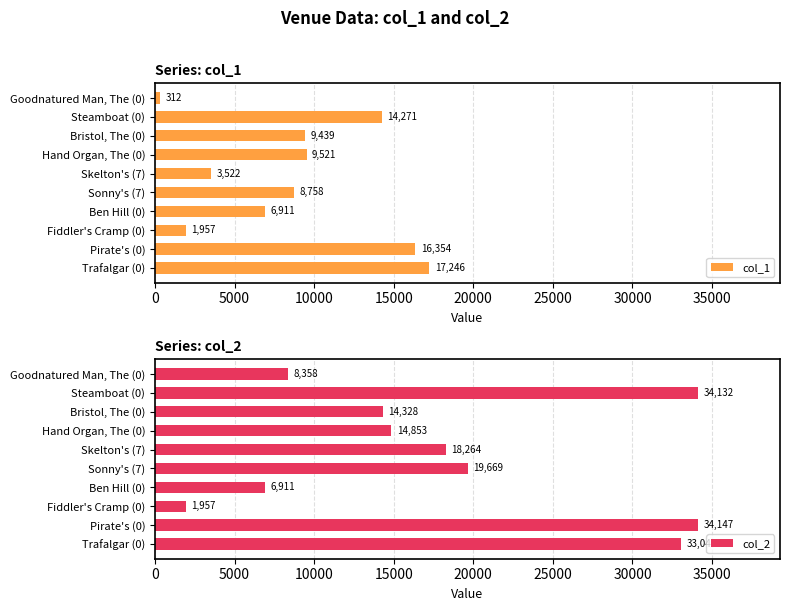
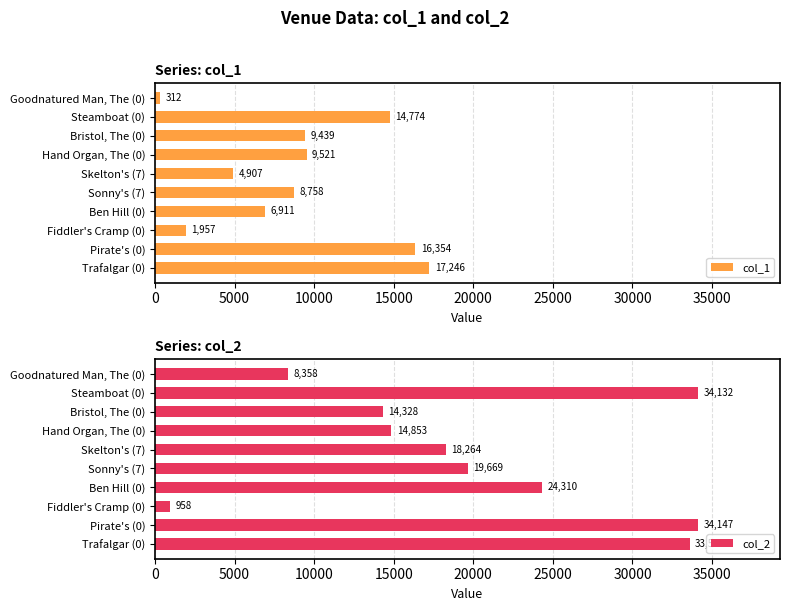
  {
    "Series: col_1": {
      "Goodnatured Man, The (0)": "312",
-     "Steamboat (0)": "14,271",
+     "Steamboat (0)": "14,774",
      "Bristol, The (0)": "9,439",
      "Hand Organ, The (0)": "9,521",
-     "Skelton's (7)": "3,522",
+     "Skelton's (7)": "4,907",
      "Sonny's (7)": "8,758",
      "Ben Hill (0)": "6,911",
      "Fiddler's Cramp (0)": "1,957",
      "Pirate's (0)": "16,354",
      "Trafalgar (0)": "17,246"
    },
    "Series: col_2": {
      "Goodnatured Man, The (0)": "8,358",
      "Steamboat (0)": "34,132",
      "Bristol, The (0)": "14,328",
      "Hand Organ, The (0)": "14,853",
      "Skelton's (7)": "18,264",
      "Sonny's (7)": "19,669",
-     "Ben Hill (0)": "6,911",
-     "Fiddler's Cramp (0)": "1,957",
+     "Ben Hill (0)": "24,310",
+     "Fiddler's Cramp (0)": "958",
      "Pirate's (0)": "34,147",
-     "Trafalgar (0)": "33000"
+     "Trafalgar (0)": "33600"
    }
  }
